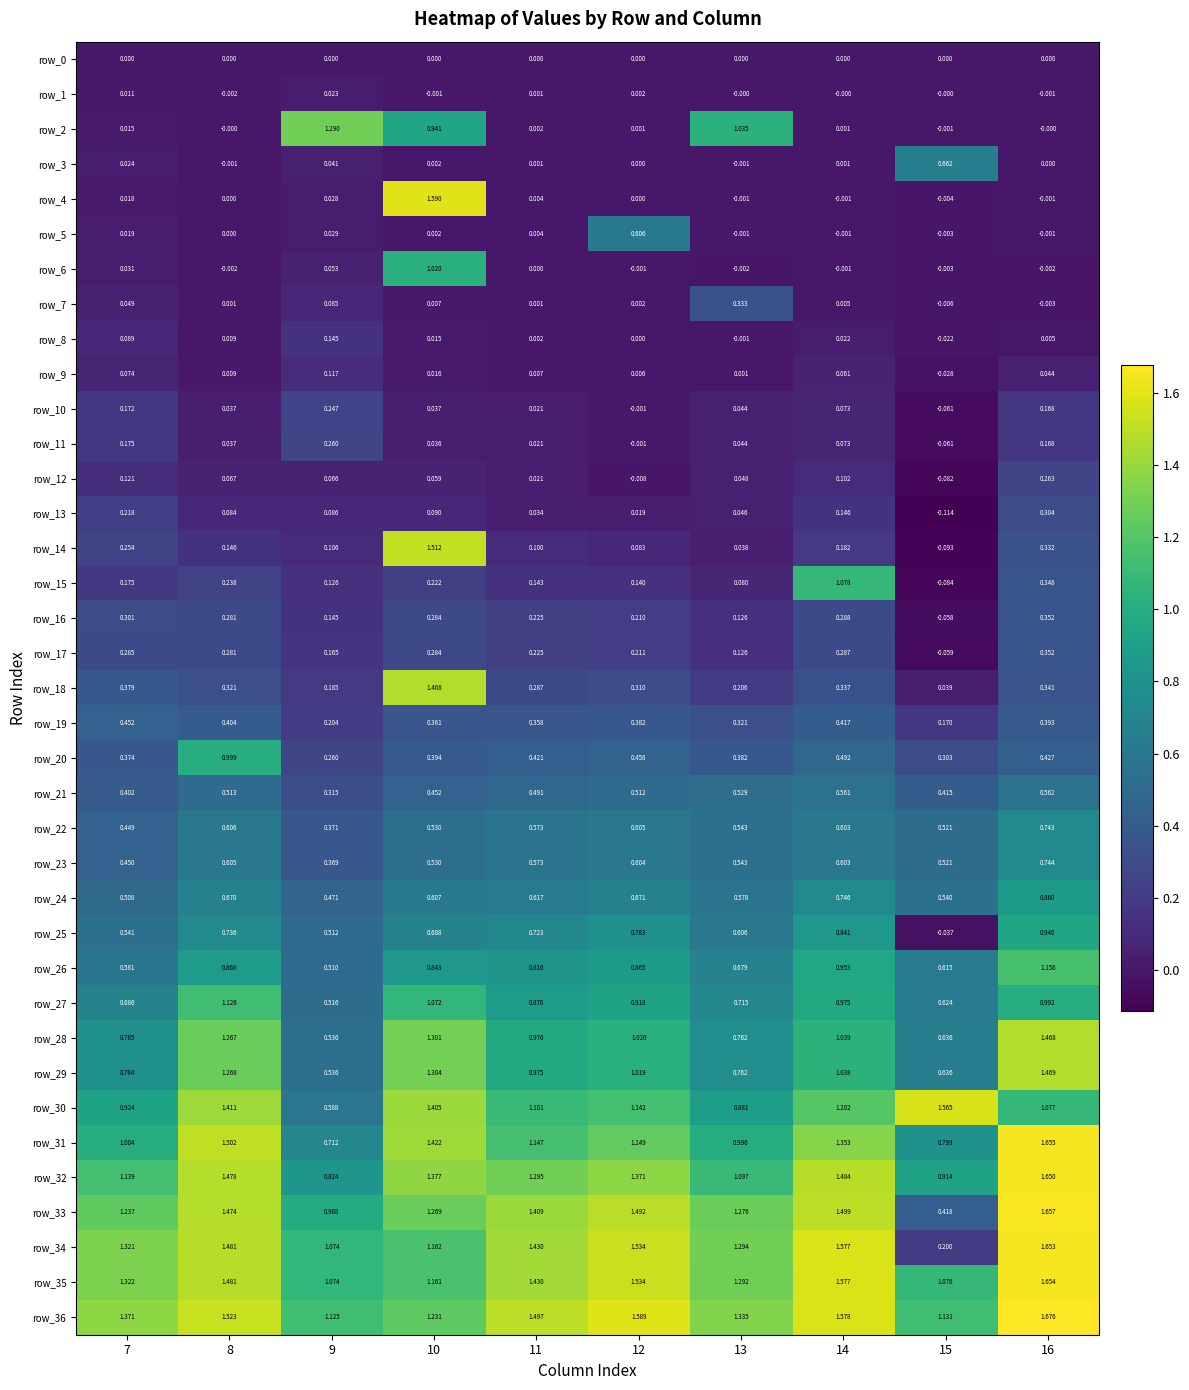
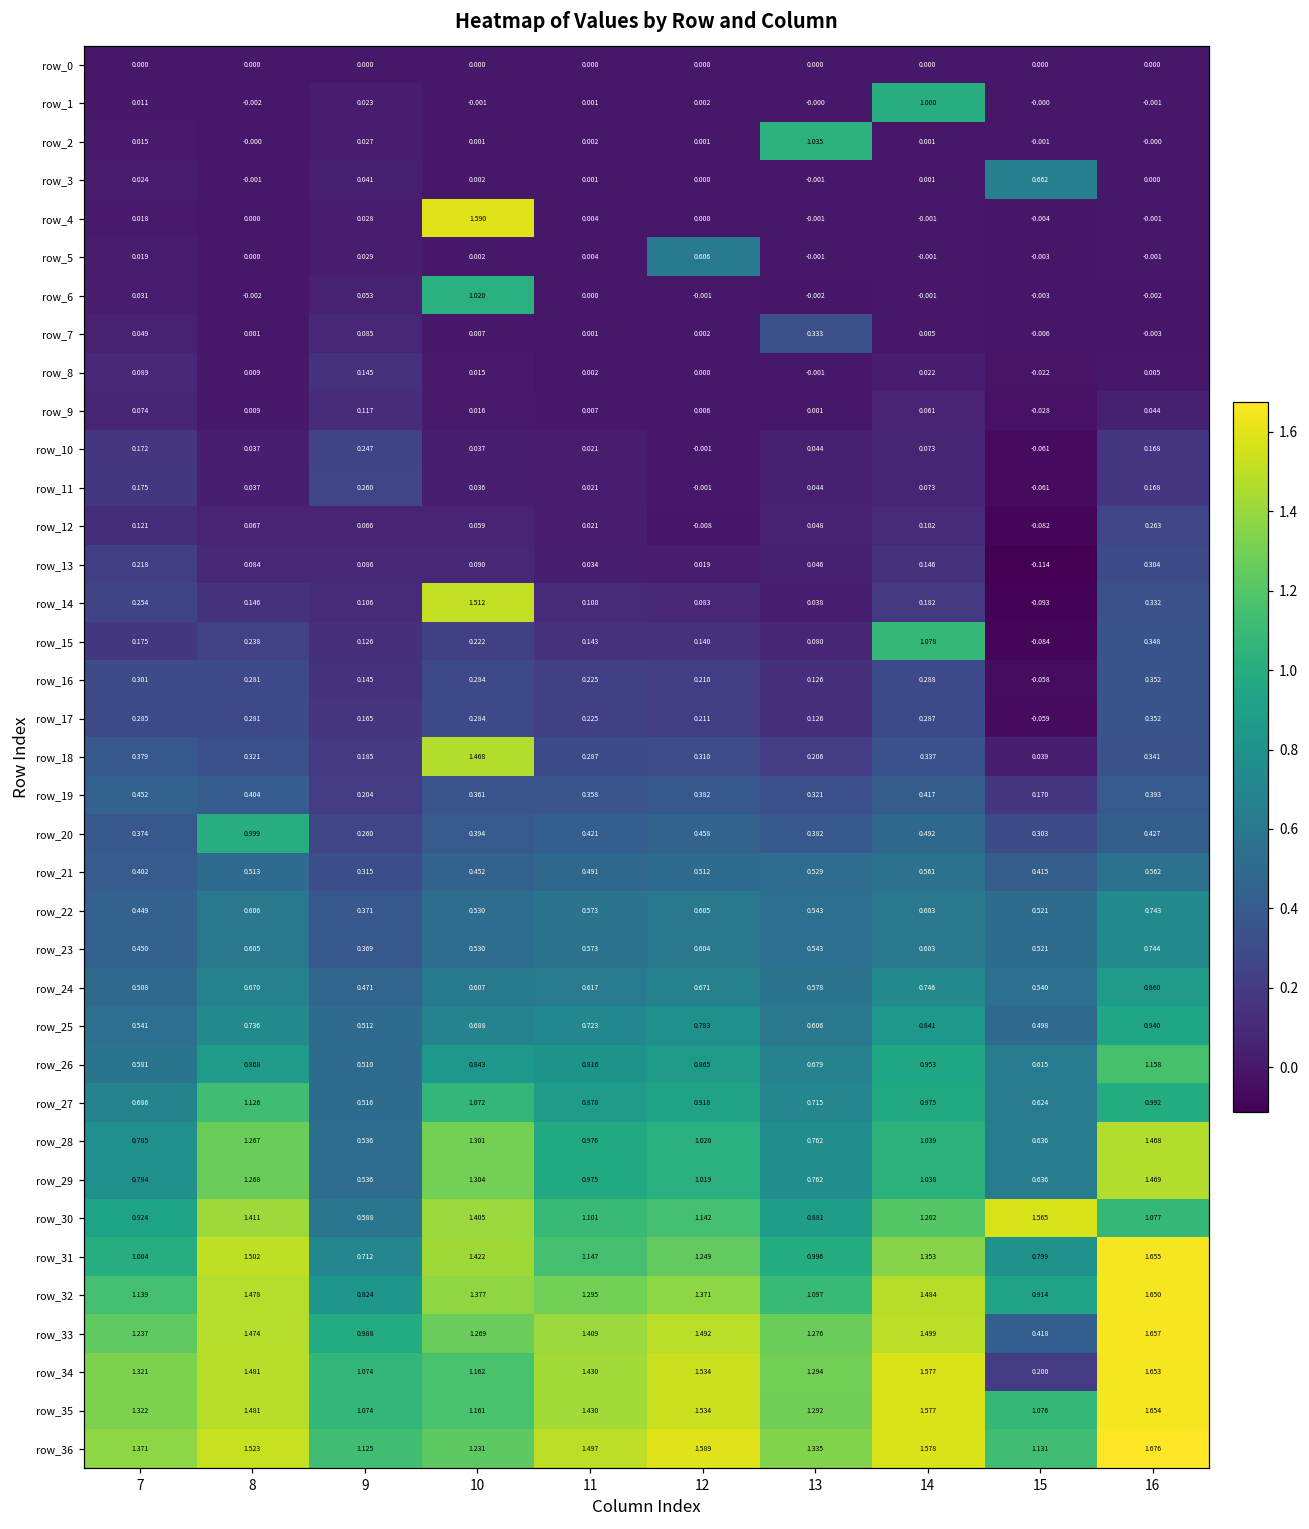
  {
    "row_1": {
      "7": 0.011,
      "8": -0.002,
      "9": 0.023,
      "10": -0.001,
      "11": 0.001,
      "12": 0.002,
      "13": -0.000,
-     "14": -0.000,
+     "14": 1.000,
      "15": -0.000,
      "16": -0.001
    },
    "row_2": {
      "7": 0.015,
      "8": -0.000,
-     "9": 1.290,
-     "10": 0.941,
+     "9": 0.027,
+     "10": 0.001,
      "11": 0.002,
      "12": 0.001,
      "13": 1.035,
      "14": 0.001,
      "15": -0.001,
      "16": -0.000
    },
    "row_25": {
      "7": 0.541,
      "8": 0.736,
      "9": 0.512,
      "10": 0.688,
      "11": 0.723,
      "12": 0.783,
      "13": 0.606,
      "14": 0.841,
-     "15": -0.037,
+     "15": 0.498,
      "16": 0.940
    }
  }
